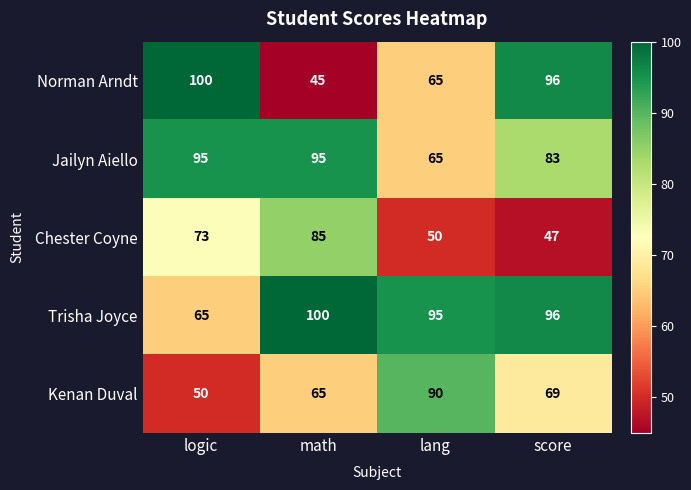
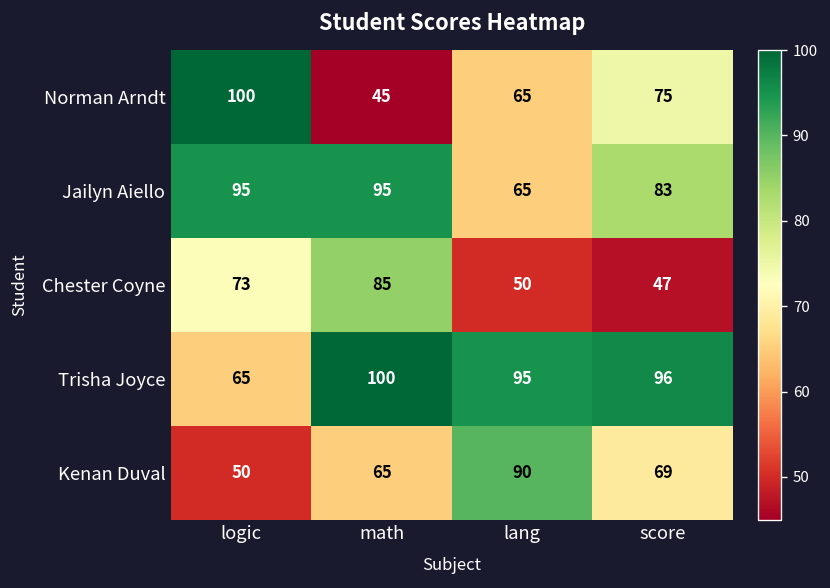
  {
    "Norman Arndt": {
      "logic": 100,
      "math": 45,
      "lang": 65,
-     "score": 96
+     "score": 75
    },
    "Jailyn Aiello": {
      "logic": 95,
      "math": 95,
      "lang": 65,
      "score": 83
    },
    "Chester Coyne": {
      "logic": 73,
      "math": 85,
      "lang": 50,
      "score": 47
    },
    "Trisha Joyce": {
      "logic": 65,
      "math": 100,
      "lang": 95,
      "score": 96
    },
    "Kenan Duval": {
      "logic": 50,
      "math": 65,
      "lang": 90,
      "score": 69
    }
  }
